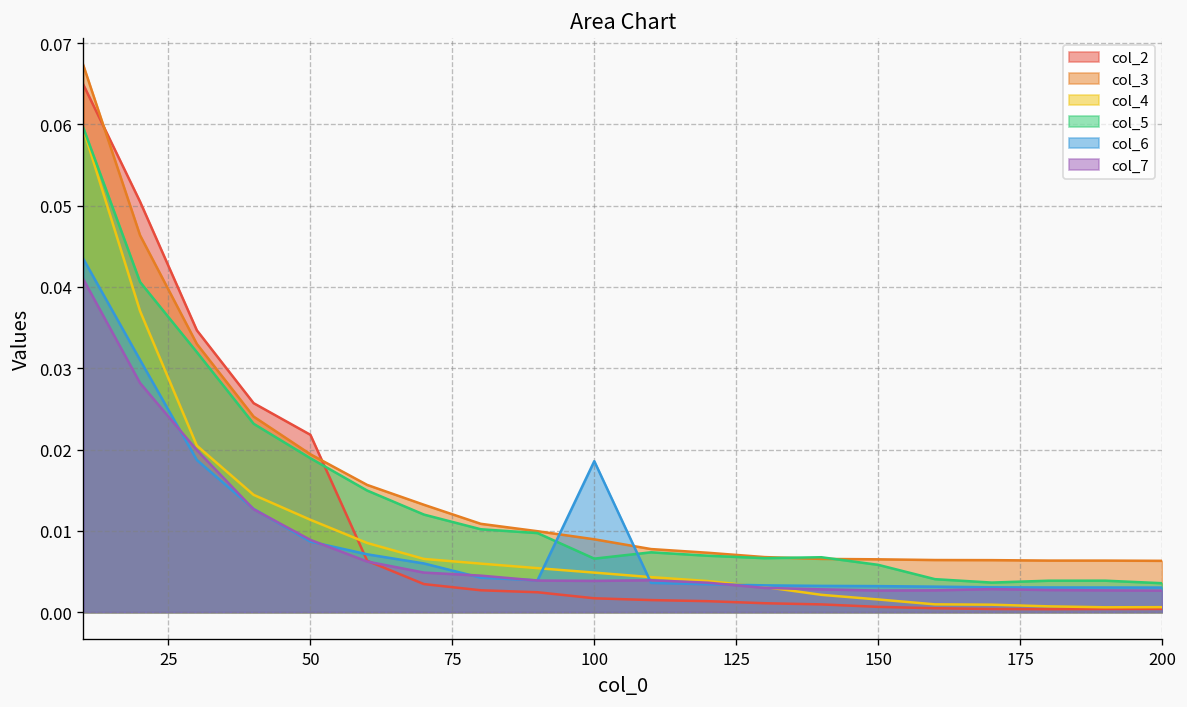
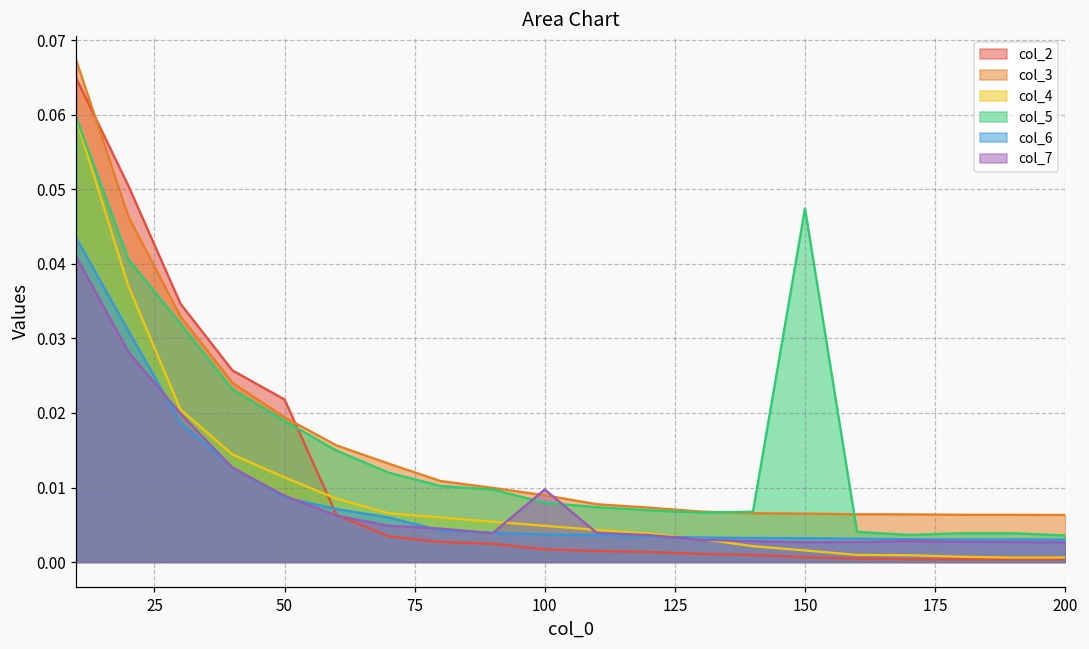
  {
    "col_5": {
      "50": 0.019,
-     "100": 0.007,
-     "150": 0.006,
+     "100": 0.008,
+     "150": 0.047,
      "200": 0.004
    },
    "col_6": {
-     "100": 0.019,
+     "100": 0.004,
      "150": 0.003
    },
    "col_7": {
-     "100": 0.004,
+     "100": 0.010,
      "150": 0.003
    }
  }
